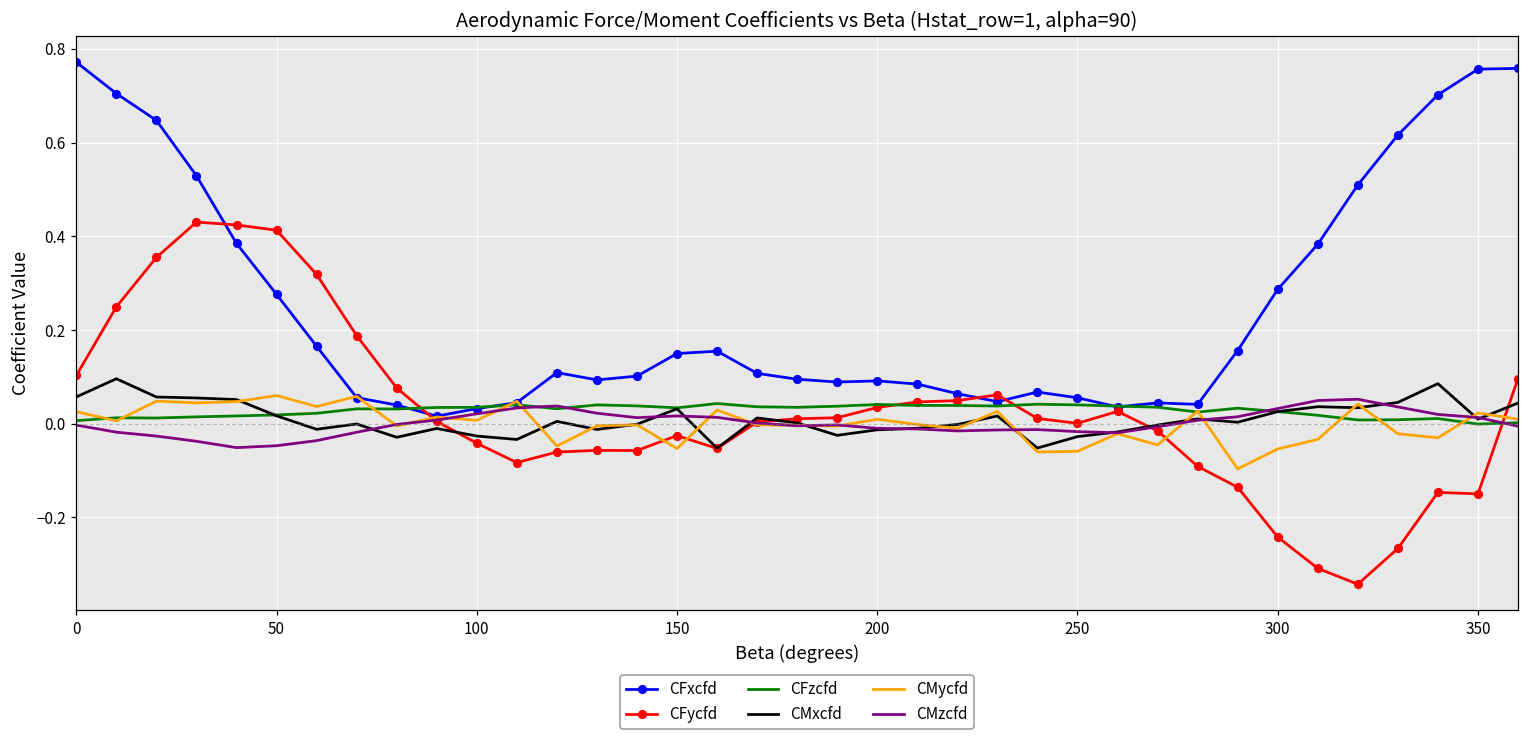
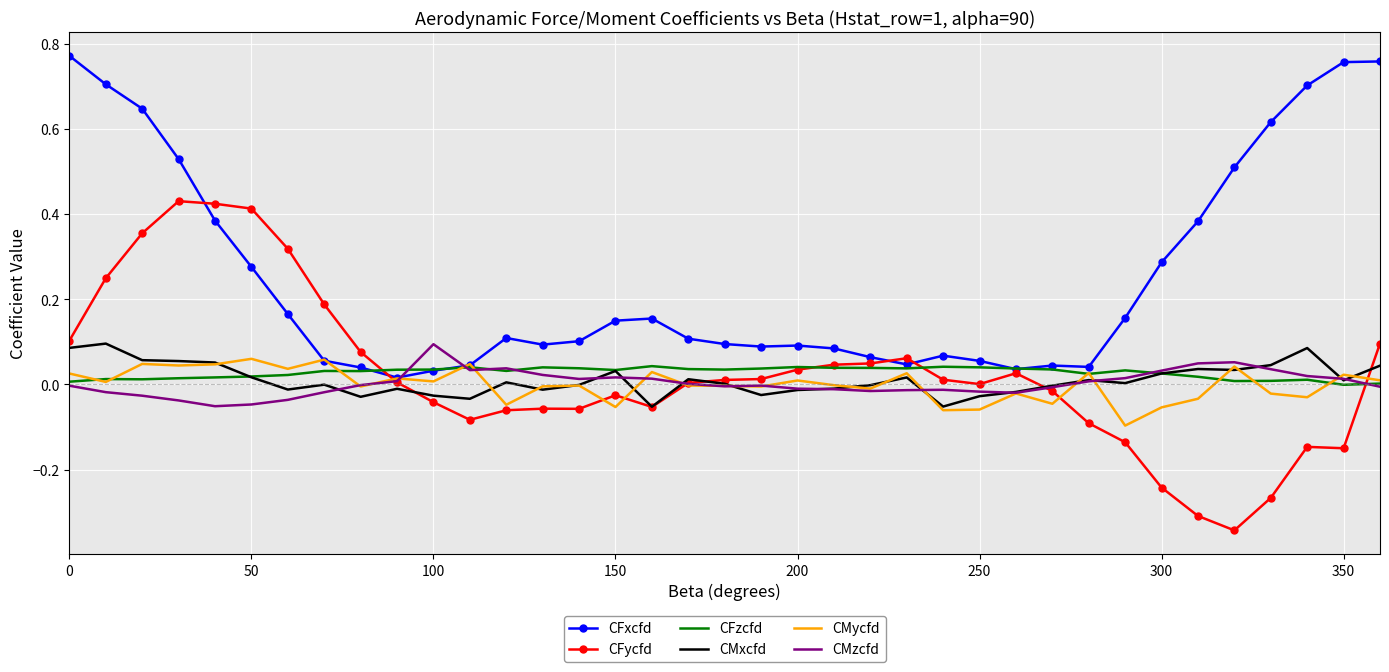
  {
    "CFxcfd": {
      "0": 0.77,
      "50": 0.28,
      "150": 0.15,
      "200": 0.09,
      "250": 0.06,
      "300": 0.29,
      "350": 0.76
    },
    "CFycfd": {
      "0": 0.10,
      "50": 0.41,
      "100": -0.04,
      "150": -0.03,
      "200": 0.03,
      "250": 0.00,
      "300": -0.24,
      "350": -0.15
    },
    "CFzcfd": {
      "0": 0.01,
      "200": 0.04,
      "250": 0.04,
      "350": 0.00
    },
    "CMxcfd": {
-     "0": 0.06,
+     "0": 0.09,
      "100": -0.03,
      "250": -0.03
    },
    "CMycfd": {
      "0": 0.03,
      "50": 0.06,
      "100": 0.01,
      "150": -0.05,
      "200": 0.01,
      "250": -0.06,
      "300": -0.05,
      "350": 0.02
    },
    "CMzcfd": {
      "0": 0.00,
      "50": -0.05,
-     "100": 0.02,
+     "100": 0.09,
      "150": 0.02,
      "250": -0.02,
      "300": 0.03
    }
  }
